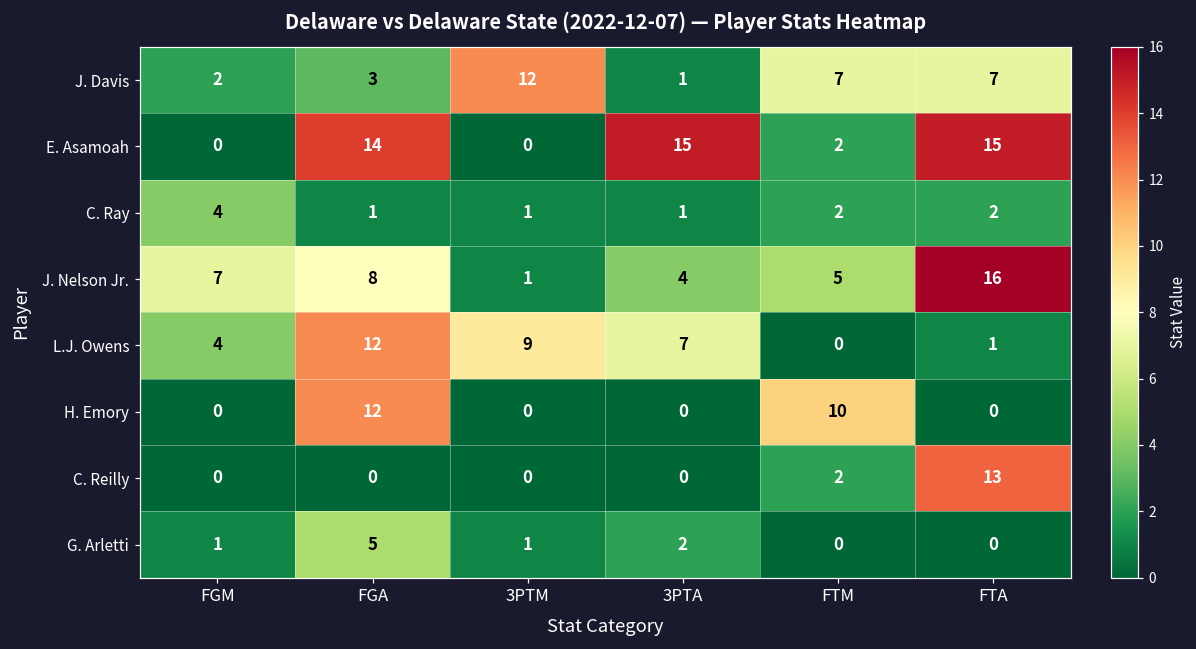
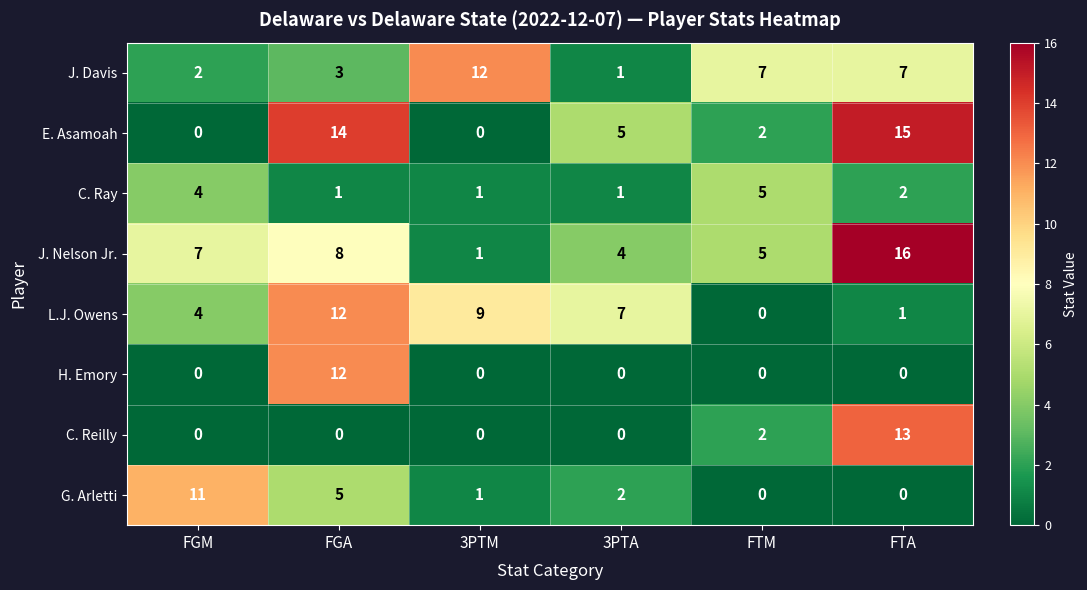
  {
    "J. Davis": {
      "FGM": 2,
      "FGA": 3,
      "3PTM": 12,
      "3PTA": 1,
      "FTM": 7,
      "FTA": 7
    },
    "E. Asamoah": {
      "FGM": 0,
      "FGA": 14,
      "3PTM": 0,
-     "3PTA": 15,
+     "3PTA": 5,
      "FTM": 2,
      "FTA": 15
    },
    "C. Ray": {
      "FGM": 4,
      "FGA": 1,
      "3PTM": 1,
      "3PTA": 1,
-     "FTM": 2,
+     "FTM": 5,
      "FTA": 2
    },
    "J. Nelson Jr.": {
      "FGM": 7,
      "FGA": 8,
      "3PTM": 1,
      "3PTA": 4,
      "FTM": 5,
      "FTA": 16
    },
    "L.J. Owens": {
      "FGM": 4,
      "FGA": 12,
      "3PTM": 9,
      "3PTA": 7,
      "FTM": 0,
      "FTA": 1
    },
    "H. Emory": {
      "FGM": 0,
      "FGA": 12,
      "3PTM": 0,
      "3PTA": 0,
-     "FTM": 10,
+     "FTM": 0,
      "FTA": 0
    },
    "C. Reilly": {
      "FGM": 0,
      "FGA": 0,
      "3PTM": 0,
      "3PTA": 0,
      "FTM": 2,
      "FTA": 13
    },
    "G. Arletti": {
-     "FGM": 1,
+     "FGM": 11,
      "FGA": 5,
      "3PTM": 1,
      "3PTA": 2,
      "FTM": 0,
      "FTA": 0
    }
  }
